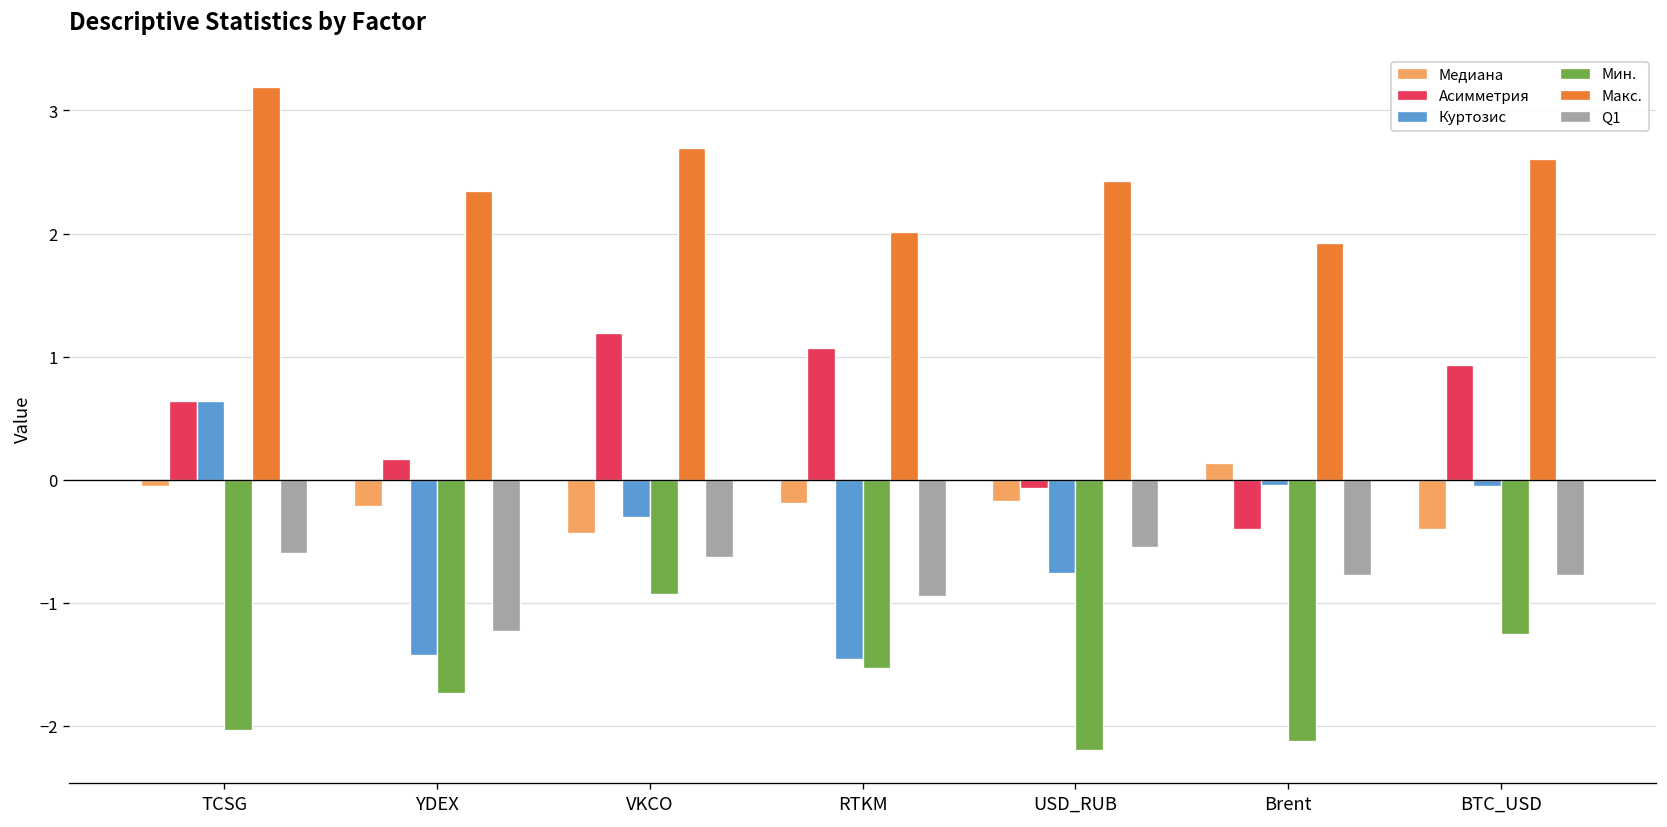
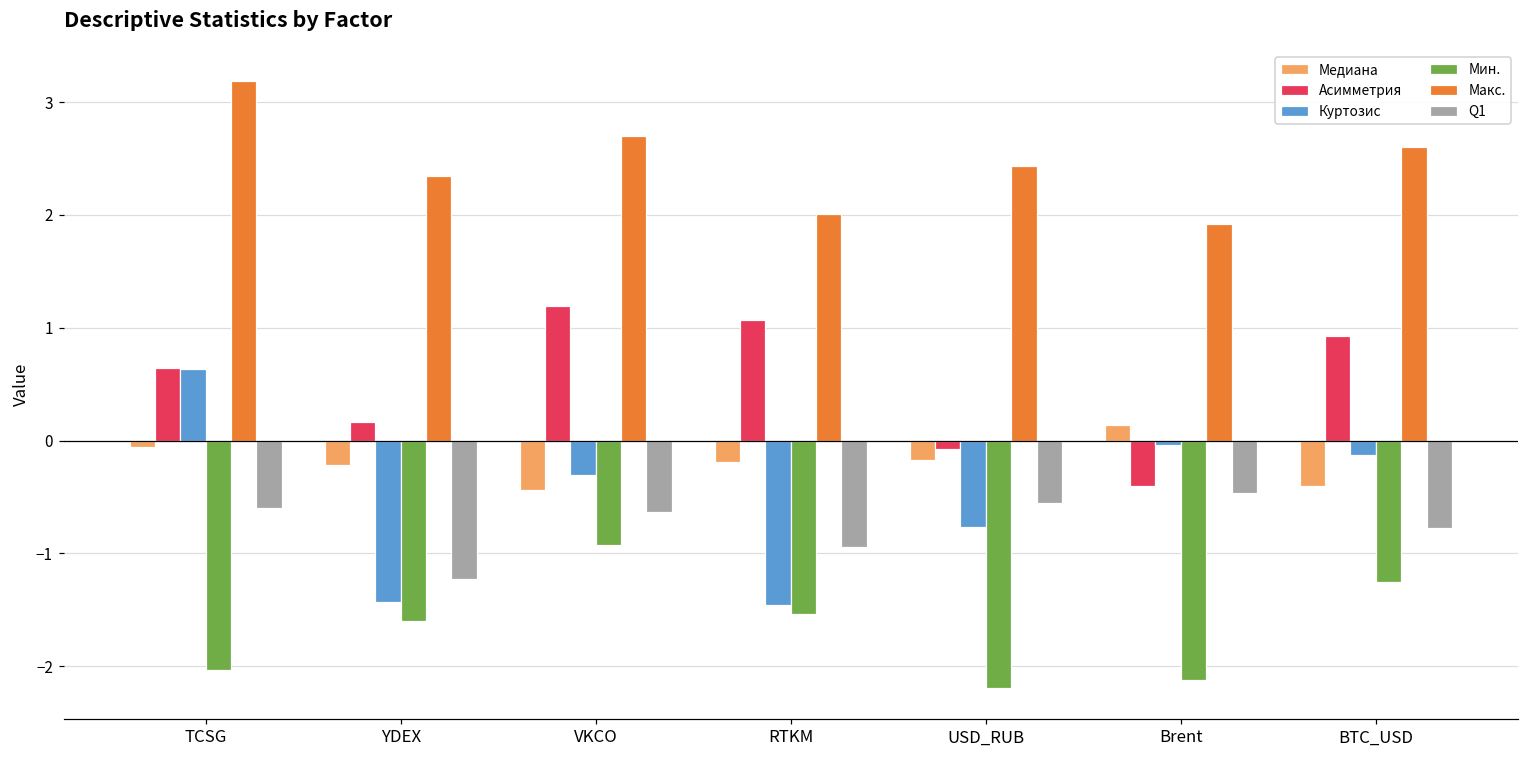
  {
    "Медиана": {
      "TCSG": -0.06,
      "YDEX": -0.21,
      "VKCO": -0.44,
      "RTKM": -0.19,
      "USD_RUB": -0.17,
      "Brent": 0.14,
      "BTC_USD": -0.40
    },
    "Асимметрия": {
      "TCSG": 0.64,
      "YDEX": 0.17,
      "VKCO": 1.19,
      "RTKM": 1.07,
      "USD_RUB": -0.07,
      "Brent": -0.40,
      "BTC_USD": 0.93
    },
    "Куртозис": {
      "TCSG": 0.64,
      "YDEX": -1.43,
      "VKCO": -0.30,
      "RTKM": -1.46,
      "USD_RUB": -0.76,
      "Brent": -0.04,
-     "BTC_USD": -0.05
+     "BTC_USD": -0.13
    },
    "Мин.": {
      "TCSG": -2.03,
-     "YDEX": -1.74,
+     "YDEX": -1.60,
      "VKCO": -0.93,
      "RTKM": -1.53,
      "USD_RUB": -2.20,
      "Brent": -2.12,
      "BTC_USD": -1.25
    },
    "Макс.": {
      "TCSG": 3.19,
      "YDEX": 2.35,
      "VKCO": 2.70,
      "RTKM": 2.01,
      "USD_RUB": 2.43,
      "Brent": 1.92,
      "BTC_USD": 2.60
    },
    "Q1": {
      "TCSG": -0.60,
      "YDEX": -1.23,
      "VKCO": -0.63,
      "RTKM": -0.94,
      "USD_RUB": -0.55,
-     "Brent": -0.78,
+     "Brent": -0.46,
      "BTC_USD": -0.78
    }
  }
